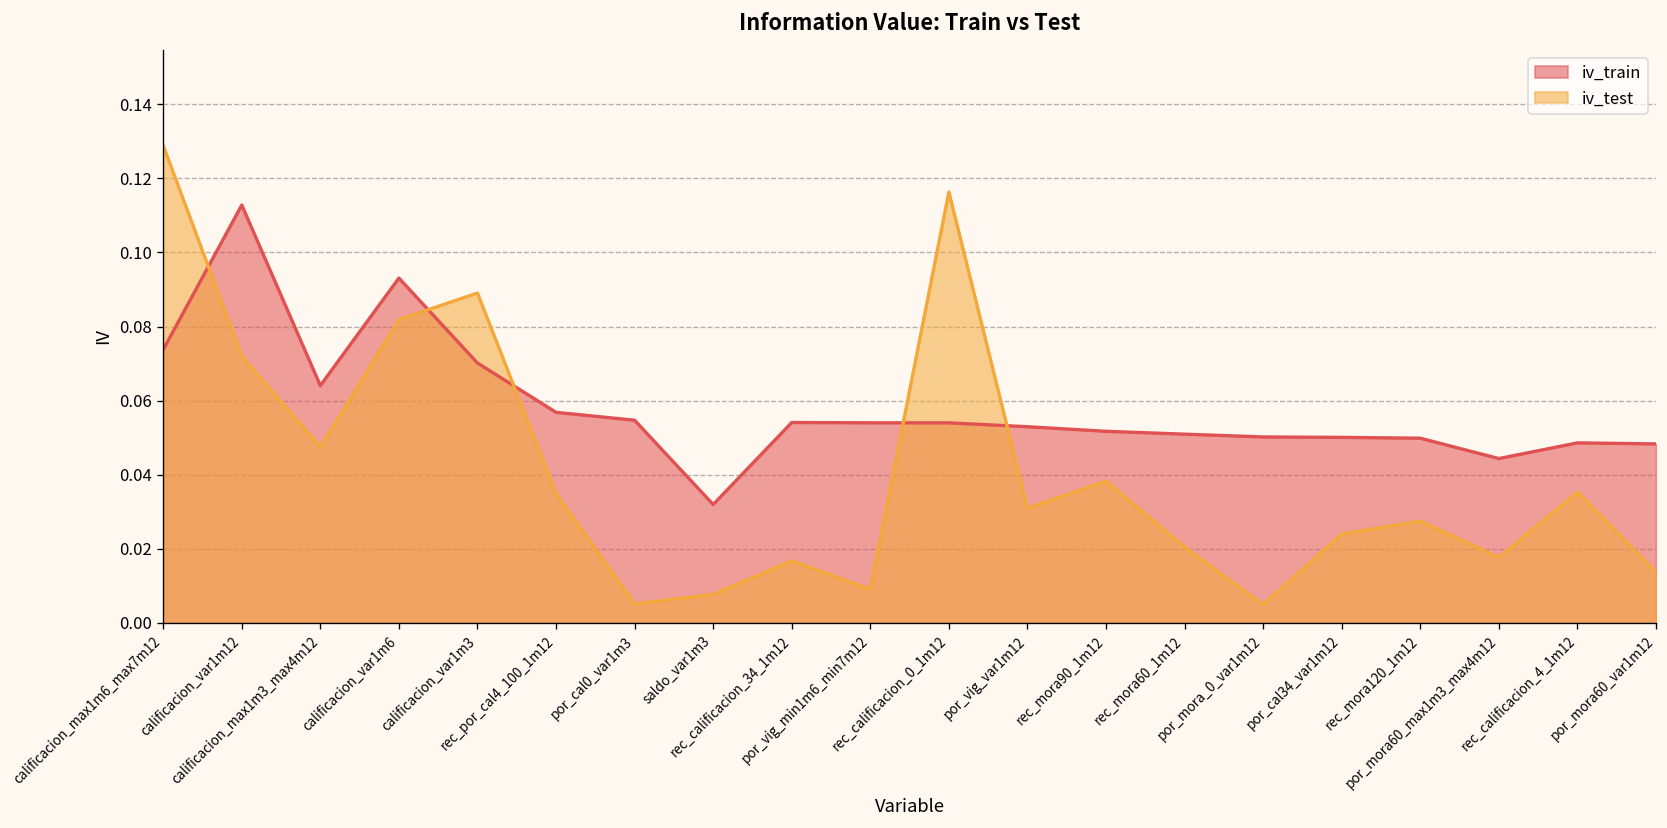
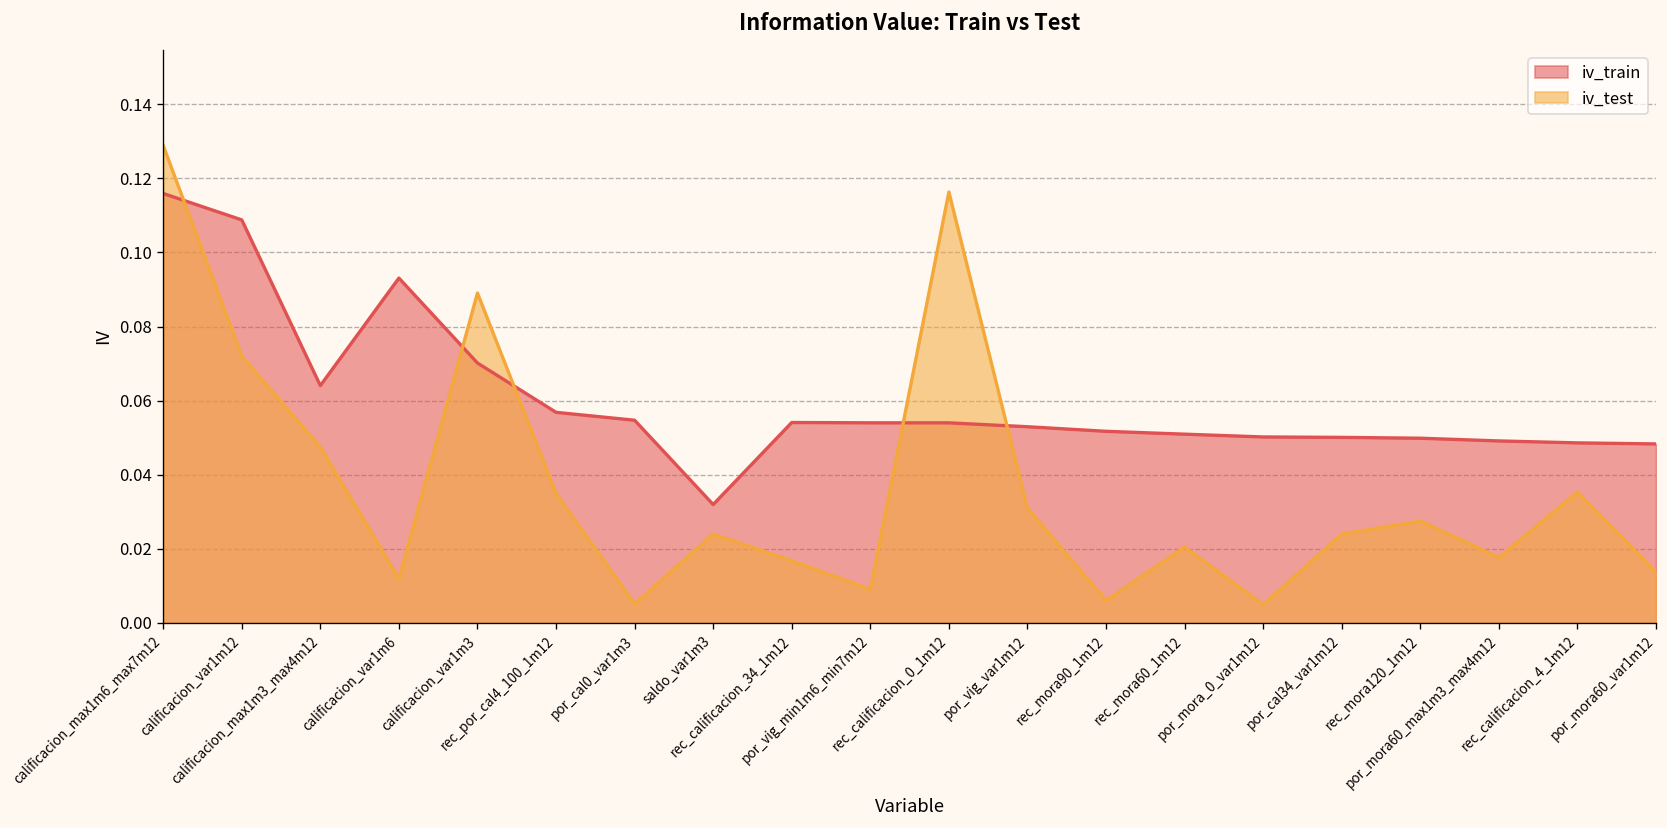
  {
    "iv_train": {
-     "calificacion_max1m6_max7m12": 0.074,
-     "calificacion_var1m12": 0.113,
+     "calificacion_max1m6_max7m12": 0.116,
+     "calificacion_var1m12": 0.109,
      "calificacion_max1m3_max4m12": 0.064,
      "calificacion_var1m6": 0.093,
      "calificacion_var1m3": 0.070,
      "rec_por_cal4_100_1m12": 0.057,
      "por_cal0_var1m3": 0.055,
      "saldo_var1m3": 0.032,
      "rec_calificacion_34_1m12": 0.054,
      "por_vig_min1m6_min7m12": 0.054,
      "rec_calificacion_0_1m12": 0.054,
      "por_vig_var1m12": 0.053,
      "rec_mora90_1m12": 0.052,
      "rec_mora60_1m12": 0.051,
      "por_mora_0_var1m12": 0.050,
      "por_cal34_var1m12": 0.050,
      "rec_mora120_1m12": 0.050,
-     "por_mora60_max1m3_max4m12": 0.044,
+     "por_mora60_max1m3_max4m12": 0.049,
      "rec_calificacion_4_1m12": 0.049,
      "por_mora60_var1m12": 0.048
    },
    "iv_test": {
      "calificacion_max1m6_max7m12": 0.129,
      "calificacion_var1m12": 0.072,
      "calificacion_max1m3_max4m12": 0.047,
-     "calificacion_var1m6": 0.082,
+     "calificacion_var1m6": 0.012,
      "calificacion_var1m3": 0.089,
      "rec_por_cal4_100_1m12": 0.035,
      "por_cal0_var1m3": 0.005,
-     "saldo_var1m3": 0.008,
+     "saldo_var1m3": 0.024,
      "rec_calificacion_34_1m12": 0.017,
      "por_vig_min1m6_min7m12": 0.009,
      "rec_calificacion_0_1m12": 0.116,
      "por_vig_var1m12": 0.031,
-     "rec_mora90_1m12": 0.038,
+     "rec_mora90_1m12": 0.006,
      "rec_mora60_1m12": 0.020,
      "por_mora_0_var1m12": 0.005,
      "por_cal34_var1m12": 0.024,
      "rec_mora120_1m12": 0.027,
      "por_mora60_max1m3_max4m12": 0.018,
      "rec_calificacion_4_1m12": 0.035,
      "por_mora60_var1m12": 0.014
    }
  }
